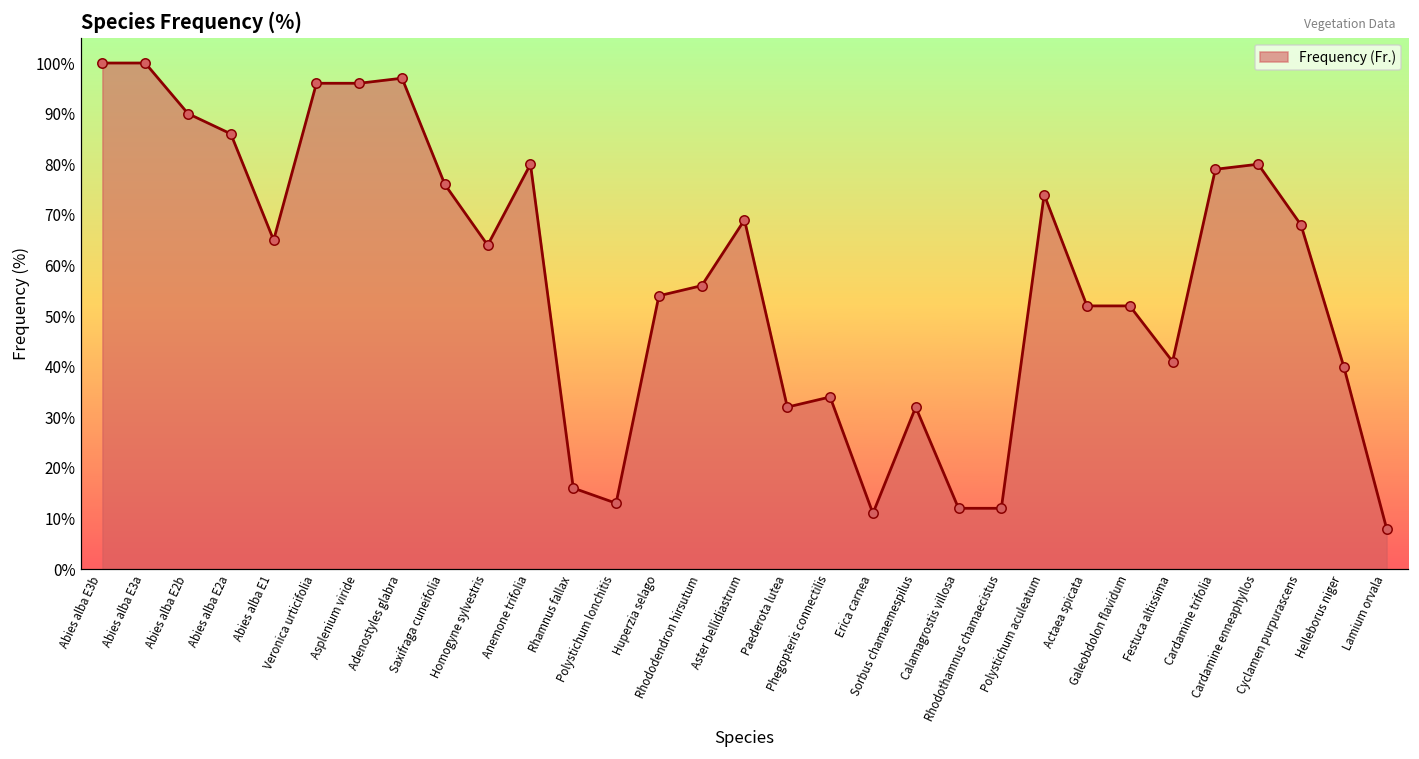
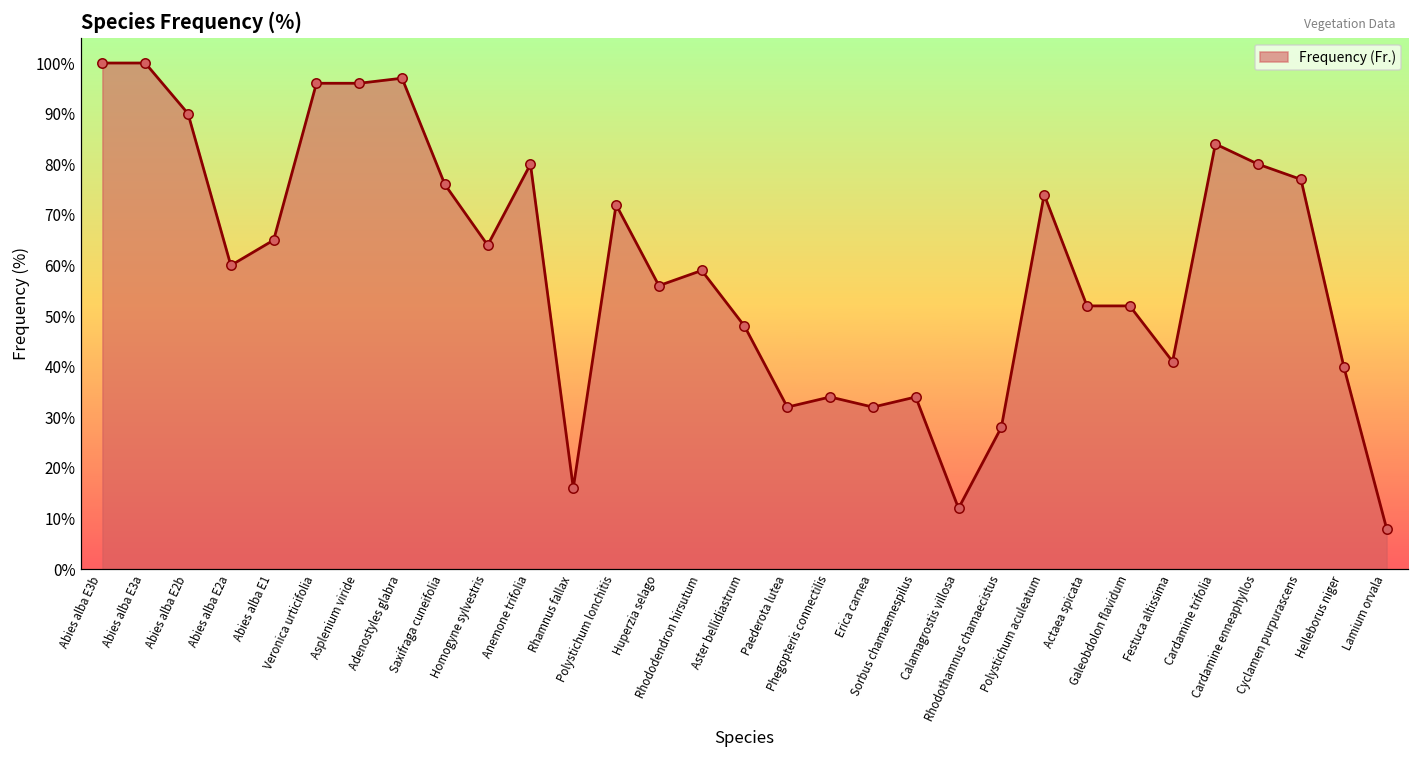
  {
    "Abies alba E3b": "100%",
    "Abies alba E3a": "100%",
    "Abies alba E2b": "90%",
-   "Abies alba E2a": "86%",
+   "Abies alba E2a": "60%",
    "Abies alba E1": "65%",
    "Veronica urticifolia": "96%",
    "Asplenium viride": "96%",
    "Adenostyles glabra": "97%",
    "Saxifraga cuneifolia": "76%",
    "Homogyne sylvestris": "64%",
    "Anemone trifolia": "80%",
    "Rhamnus fallax": "16%",
-   "Polystichum lonchitis": "13%",
-   "Huperzia selago": "54%",
-   "Rhododendron hirsutum": "56%",
-   "Aster bellidiastrum": "69%",
+   "Polystichum lonchitis": "72%",
+   "Huperzia selago": "56%",
+   "Rhododendron hirsutum": "59%",
+   "Aster bellidiastrum": "48%",
    "Paederota lutea": "32%",
    "Phegopteris connectilis": "34%",
-   "Erica carnea": "11%",
-   "Sorbus chamaemespilus": "32%",
+   "Erica carnea": "32%",
+   "Sorbus chamaemespilus": "34%",
    "Calamagrostis villosa": "12%",
-   "Rhodothamnus chamaecistus": "12%",
+   "Rhodothamnus chamaecistus": "28%",
    "Polystichum aculeatum": "74%",
    "Actaea spicata": "52%",
    "Galeobdolon flavidum": "52%",
    "Festuca altissima": "41%",
-   "Cardamine trifolia": "79%",
+   "Cardamine trifolia": "84%",
    "Cardamine enneaphyllos": "80%",
-   "Cyclamen purpurascens": "68%",
+   "Cyclamen purpurascens": "77%",
    "Helleborus niger": "40%",
    "Lamium orvala": "8%"
  }
